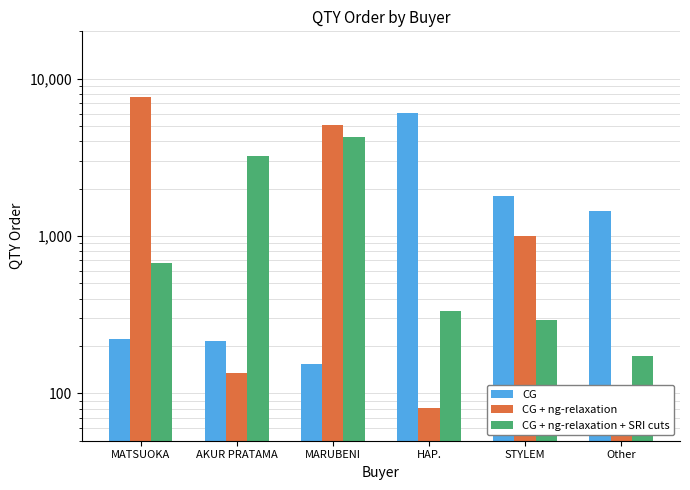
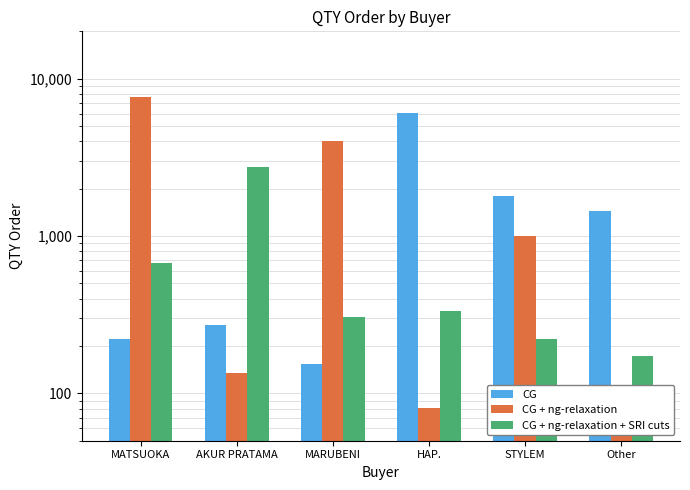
  {
    "CG": {
      "MATSUOKA": "220",
-     "AKUR PRATAMA": "210",
+     "AKUR PRATAMA": "270",
      "MARUBENI": "150",
      "HAP.": "6,100",
      "STYLEM": "1,800",
      "Other": "1,400"
    },
    "CG + ng-relaxation": {
      "MATSUOKA": "8,000",
      "AKUR PRATAMA": "130",
-     "MARUBENI": "5,100",
+     "MARUBENI": "4,000",
      "HAP.": "80",
      "STYLEM": "1,000"
    },
    "CG + ng-relaxation + SRI cuts": {
      "MATSUOKA": "670",
-     "AKUR PRATAMA": "3,200",
-     "MARUBENI": "4,200",
+     "AKUR PRATAMA": "2,800",
+     "MARUBENI": "310",
      "HAP.": "330",
-     "STYLEM": "290",
+     "STYLEM": "220",
      "Other": "170"
    }
  }
